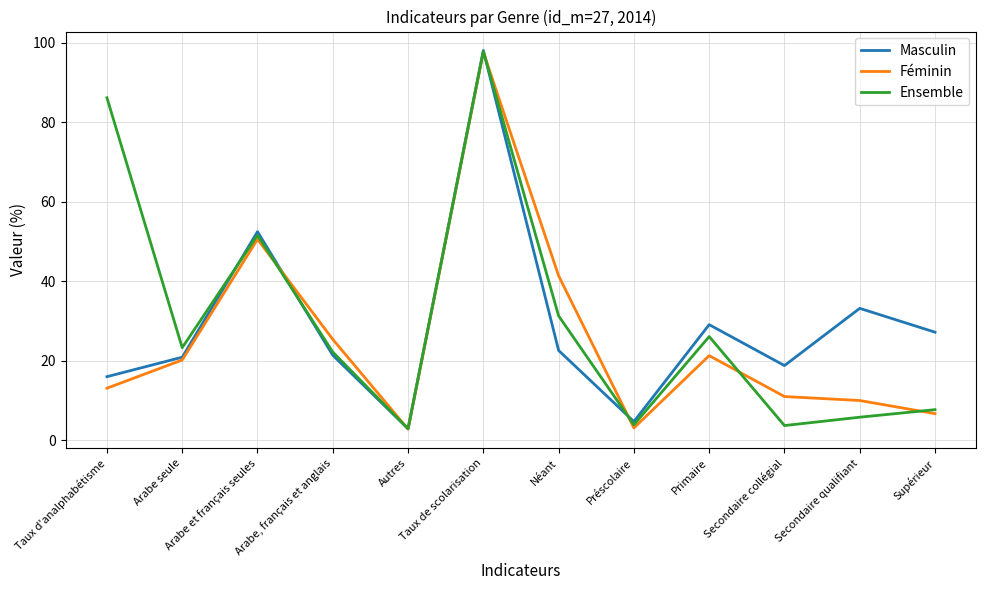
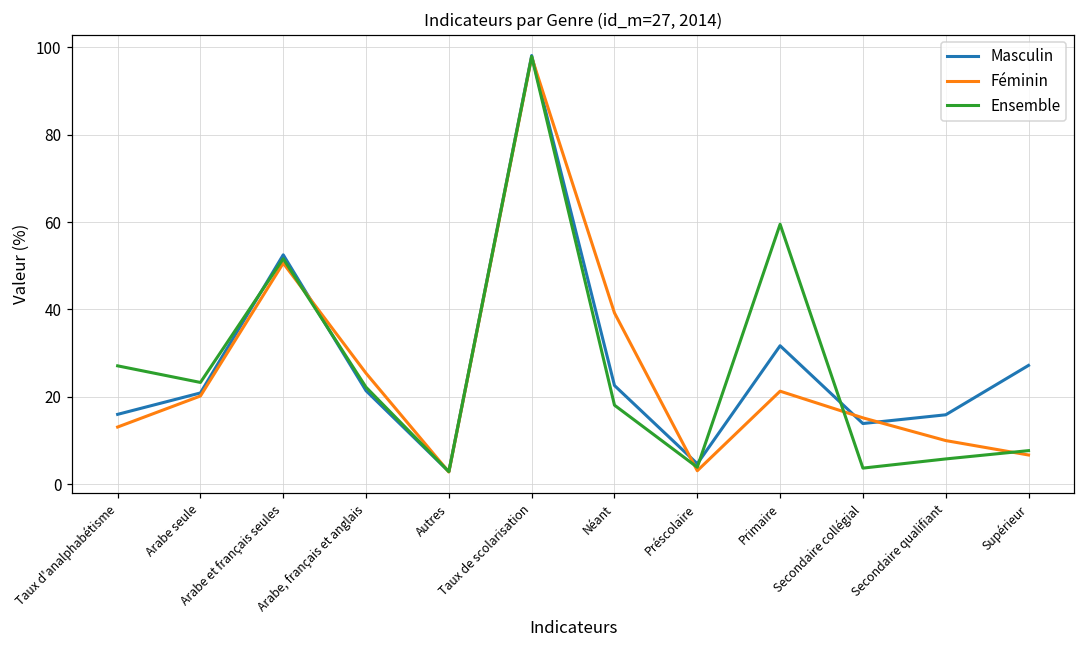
  {
    "Masculin": {
      "Taux d'analphabétisme": 16,
      "Arabe seule": 21,
      "Arabe et français seules": 53,
      "Arabe, français et anglais": 21,
      "Néant": 23,
      "Préscolaire": 5,
-     "Primaire": 29,
-     "Secondaire collégial": 19,
-     "Secondaire qualifiant": 33,
+     "Primaire": 32,
+     "Secondaire collégial": 14,
+     "Secondaire qualifiant": 16,
      "Supérieur": 27
    },
    "Féminin": {
      "Taux d'analphabétisme": 13,
      "Arabe seule": 20,
      "Arabe et français seules": 51,
      "Arabe, français et anglais": 25,
-     "Néant": 41,
+     "Néant": 39,
      "Préscolaire": 3,
      "Primaire": 21,
-     "Secondaire collégial": 11,
+     "Secondaire collégial": 15,
      "Secondaire qualifiant": 10,
      "Supérieur": 7
    },
    "Ensemble": {
-     "Taux d'analphabétisme": 86,
+     "Taux d'analphabétisme": 27,
      "Arabe seule": 23,
      "Arabe et français seules": 52,
      "Arabe, français et anglais": 22,
-     "Néant": 31,
+     "Néant": 18,
      "Préscolaire": 4,
-     "Primaire": 26,
+     "Primaire": 60,
      "Secondaire collégial": 4,
      "Secondaire qualifiant": 6,
      "Supérieur": 8
    }
  }
